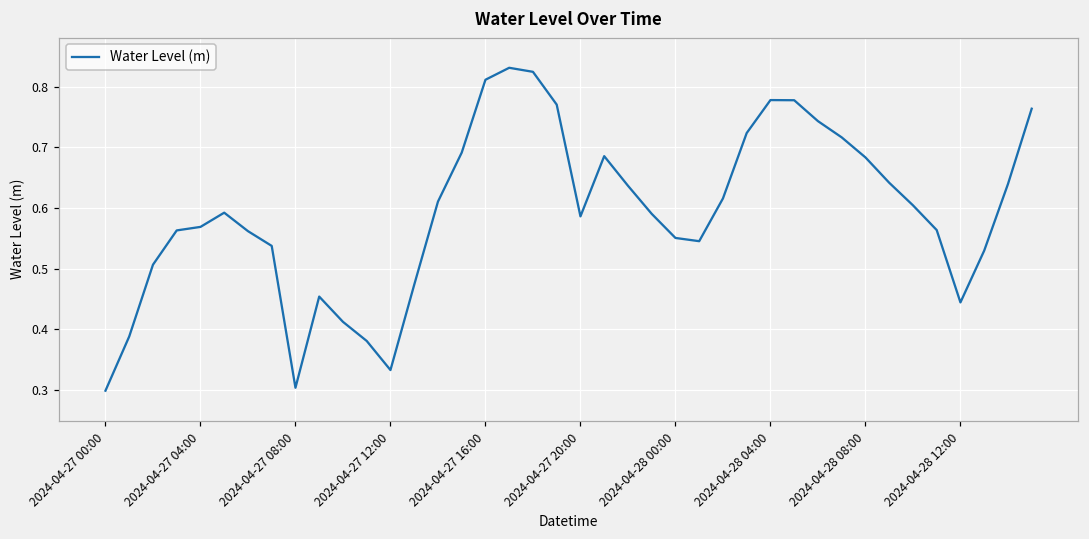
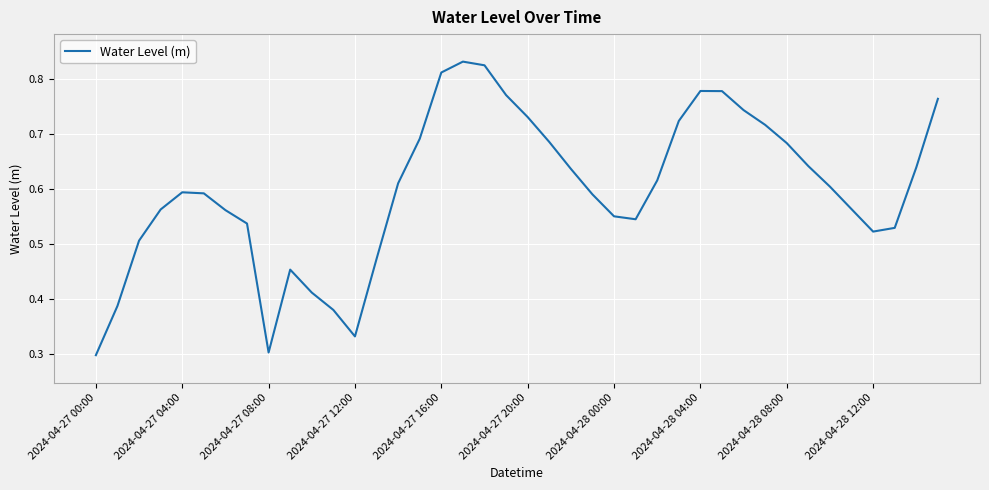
  {
    "2024-04-27 00:00": 0.30,
-   "2024-04-27 04:00": 0.57,
+   "2024-04-27 04:00": 0.59,
    "2024-04-27 08:00": 0.30,
    "2024-04-27 12:00": 0.33,
    "2024-04-27 16:00": 0.81,
-   "2024-04-27 20:00": 0.59,
+   "2024-04-27 20:00": 0.73,
    "2024-04-28 00:00": 0.55,
    "2024-04-28 04:00": 0.78,
    "2024-04-28 08:00": 0.68,
-   "2024-04-28 12:00": 0.44
+   "2024-04-28 12:00": 0.52
  }
